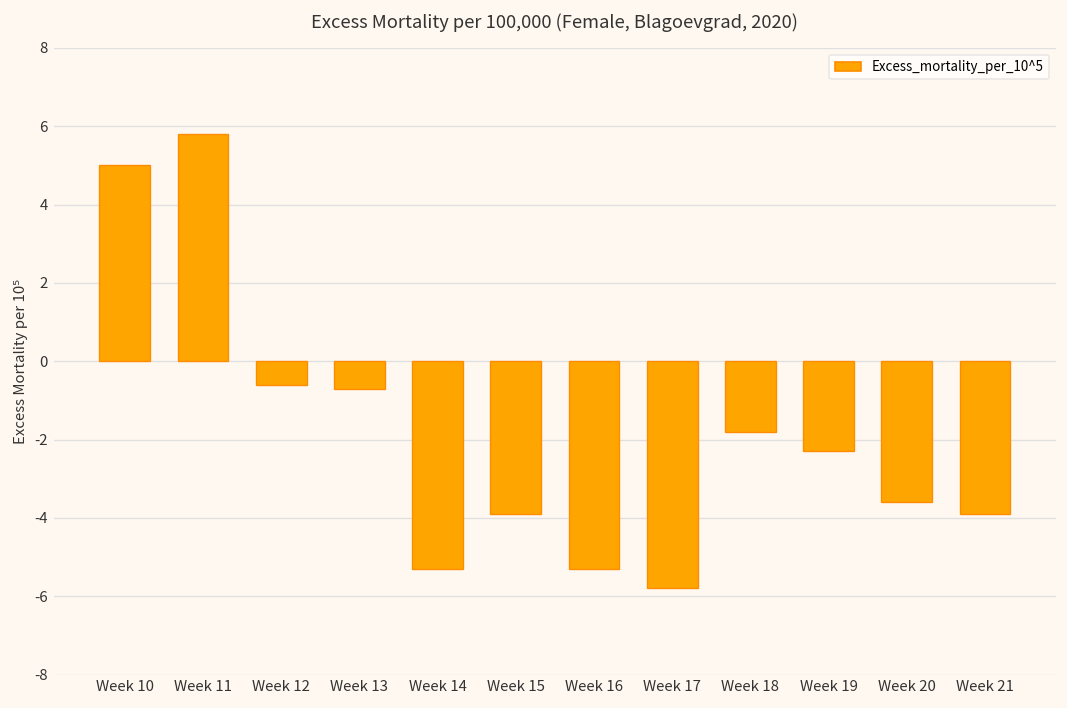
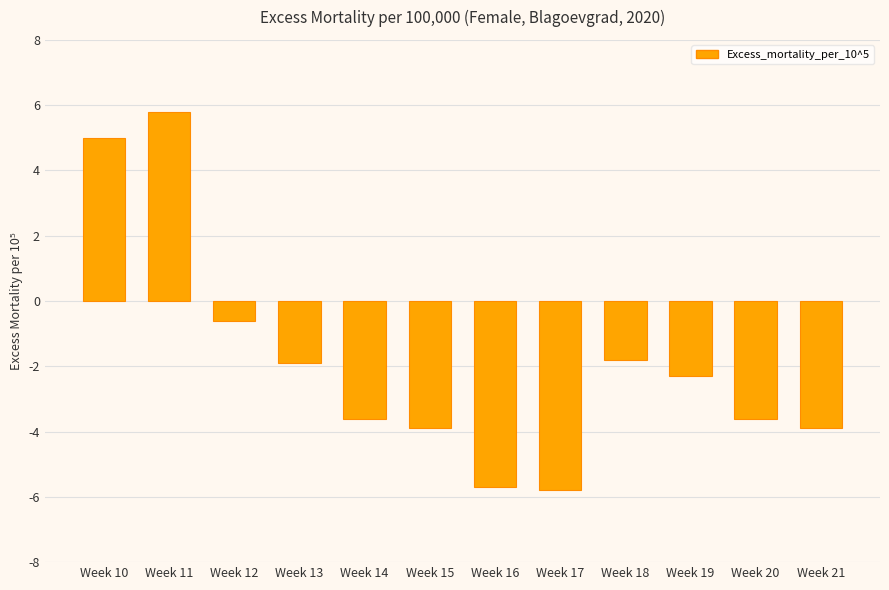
  {
    "Week 10": 5.0,
    "Week 11": 5.8,
    "Week 12": -0.6,
-   "Week 13": -0.7,
-   "Week 14": -5.3,
+   "Week 13": -1.9,
+   "Week 14": -3.6,
    "Week 15": -3.9,
-   "Week 16": -5.3,
+   "Week 16": -5.7,
    "Week 17": -5.8,
    "Week 18": -1.8,
    "Week 19": -2.3,
    "Week 20": -3.6,
    "Week 21": -3.9
  }
